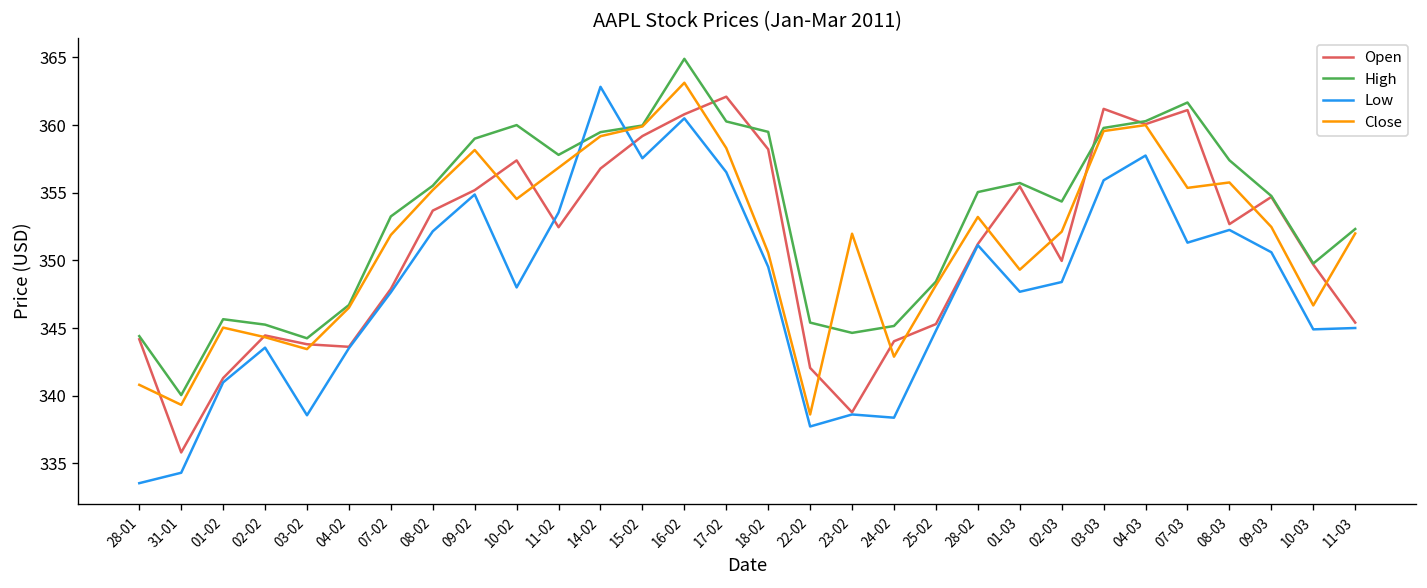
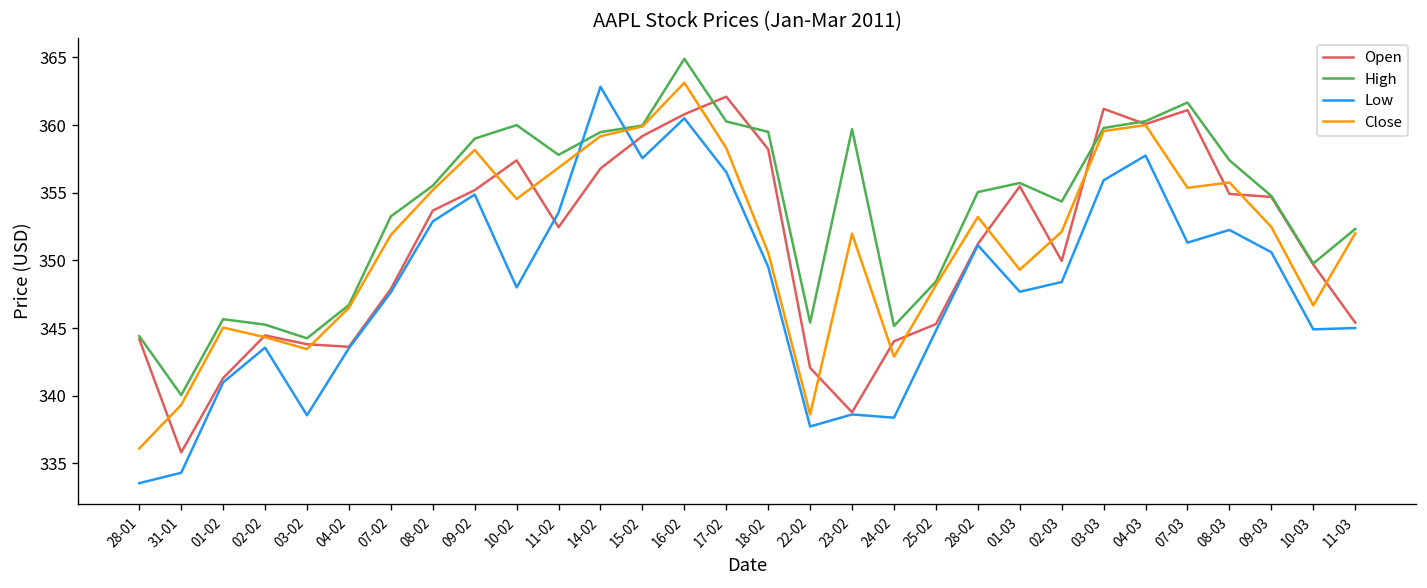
  {
    "Open": {
      "28-01": 344.2,
      "31-01": 335.8,
      "01-02": 341.3,
      "03-02": 343.8,
      "07-02": 347.9,
      "08-02": 353.7,
      "09-02": 355.2,
      "10-02": 357.4,
      "11-02": 352.5,
      "14-02": 356.8,
      "15-02": 359.2,
      "16-02": 360.8,
      "17-02": 362.1,
      "18-02": 358.2,
      "22-02": 342.1,
      "24-02": 344.0,
      "25-02": 345.3,
      "01-03": 355.5,
      "02-03": 350.0,
      "03-03": 361.2,
      "07-03": 361.1,
-     "08-03": 352.7,
+     "08-03": 354.9,
      "11-03": 345.4
    },
    "High": {
      "28-01": 344.4,
      "31-01": 340.0,
      "01-02": 345.7,
      "02-02": 345.3,
      "03-02": 344.2,
      "07-02": 353.3,
      "08-02": 355.5,
      "09-02": 359.0,
      "10-02": 360.0,
      "11-02": 357.8,
      "14-02": 359.5,
      "16-02": 364.9,
      "17-02": 360.3,
      "18-02": 359.5,
      "22-02": 345.4,
-     "23-02": 344.6,
+     "23-02": 359.7,
      "24-02": 345.2,
      "25-02": 348.4,
      "28-02": 355.1,
      "01-03": 355.7,
      "02-03": 354.4,
      "03-03": 359.8,
      "07-03": 361.7,
      "08-03": 357.4,
      "11-03": 352.3
    },
    "Low": {
      "28-01": 333.5,
      "31-01": 334.3,
      "01-02": 341.0,
      "02-02": 343.6,
      "03-02": 338.6,
      "07-02": 347.6,
-     "08-02": 352.2,
+     "08-02": 352.9,
      "09-02": 354.9,
      "10-02": 348.0,
      "11-02": 353.5,
      "14-02": 362.8,
      "15-02": 357.6,
      "16-02": 360.5,
      "17-02": 356.5,
      "18-02": 349.5,
      "22-02": 337.7,
      "24-02": 338.4,
      "25-02": 344.8,
      "01-03": 347.7,
      "02-03": 348.4,
      "03-03": 355.9,
      "04-03": 357.8,
      "07-03": 351.3,
      "08-03": 352.3,
      "09-03": 350.6,
      "10-03": 344.9,
      "11-03": 345.0
    },
    "Close": {
-     "28-01": 340.8,
+     "28-01": 336.1,
      "31-01": 339.3,
      "01-02": 345.0,
      "03-02": 343.4,
      "07-02": 351.9,
      "08-02": 355.2,
      "09-02": 358.2,
      "10-02": 354.5,
      "11-02": 356.9,
      "14-02": 359.2,
      "16-02": 363.1,
      "17-02": 358.3,
      "18-02": 350.6,
      "22-02": 338.6,
      "23-02": 352.0,
      "24-02": 342.9,
      "25-02": 348.2,
      "28-02": 353.2,
      "01-03": 349.3,
      "02-03": 352.1,
      "03-03": 359.6,
      "07-03": 355.4,
      "08-03": 355.8,
      "09-03": 352.5,
      "10-03": 346.7,
      "11-03": 352.0
    }
  }
